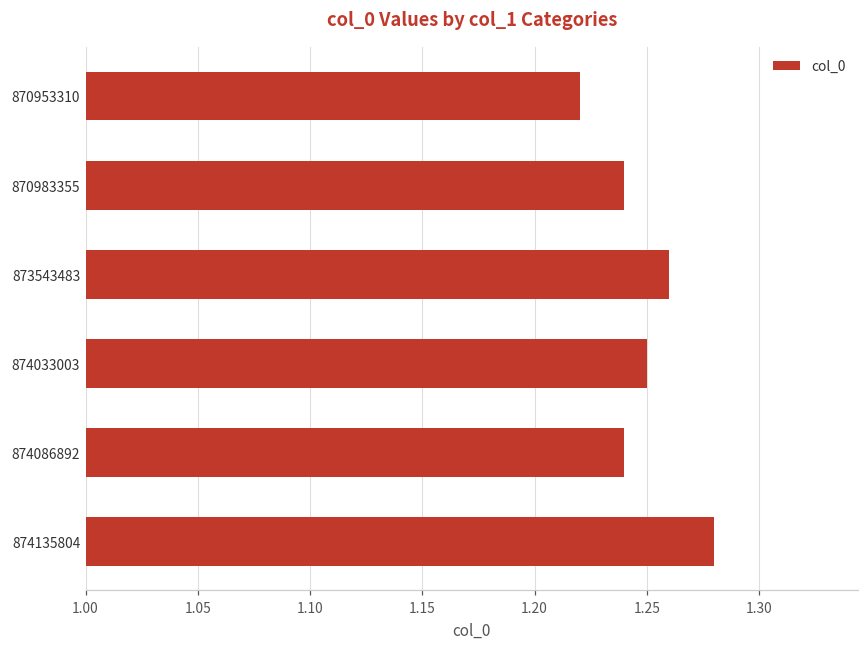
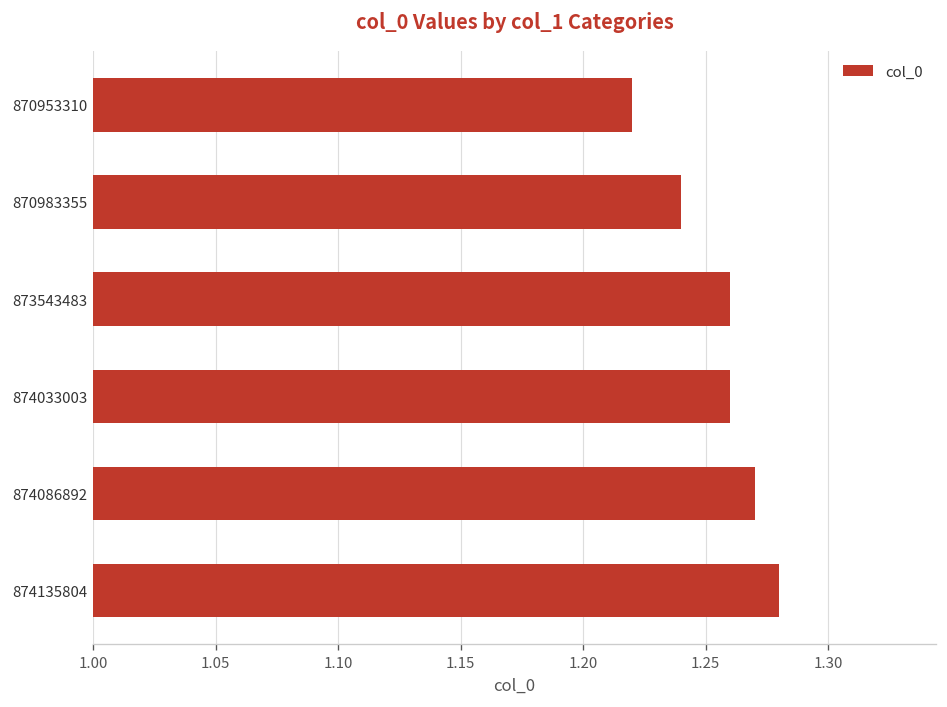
  {
    "870953310": 1.22,
    "870983355": 1.24,
    "873543483": 1.26,
-   "874033003": 1.25,
-   "874086892": 1.24,
+   "874033003": 1.26,
+   "874086892": 1.27,
    "874135804": 1.28
  }
